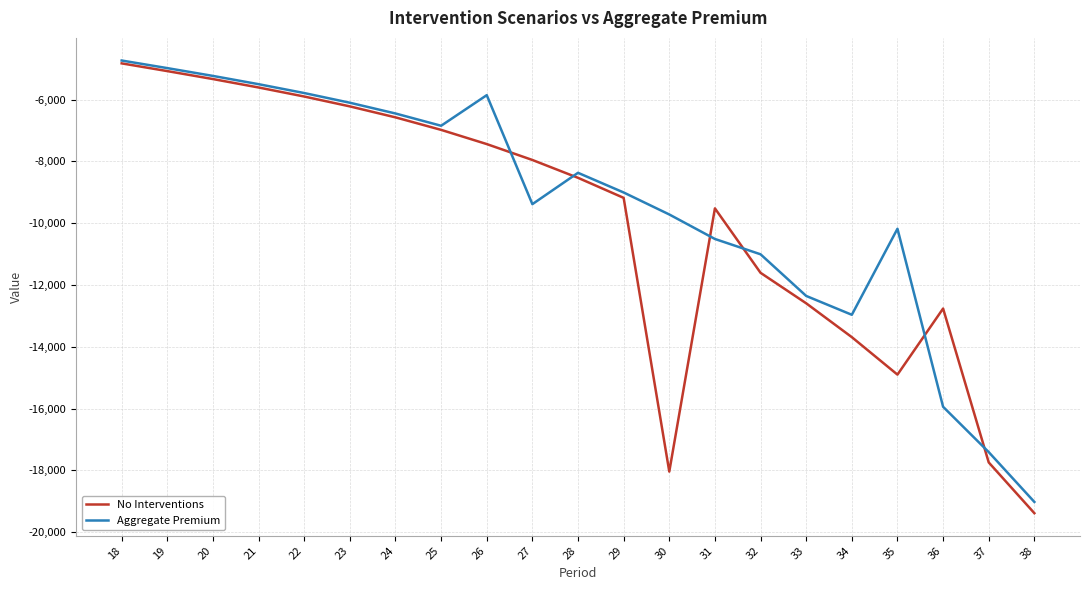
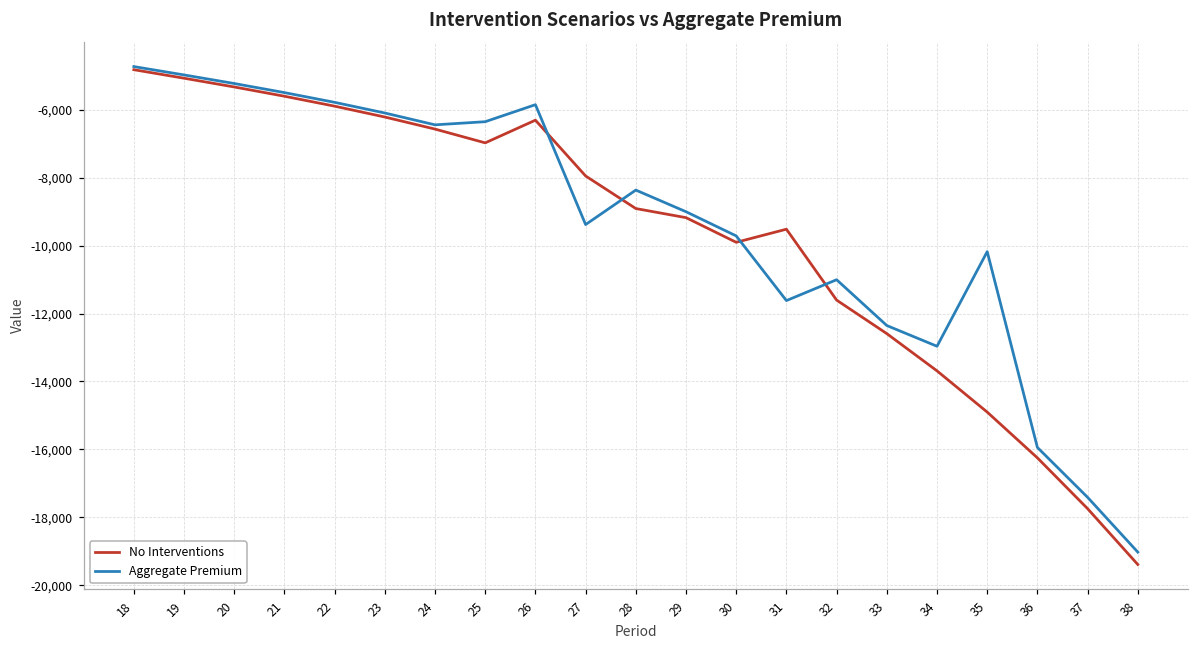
  {
    "No Interventions": {
      "18": "-4,800",
      "19": "-5,100",
      "20": "-5,300",
      "21": "-5,600",
      "22": "-5,900",
      "23": "-6,200",
      "24": "-6,600",
      "25": "-7,000",
-     "26": "-7,400",
+     "26": "-6,300",
      "27": "-8,000",
-     "28": "-8,500",
+     "28": "-8,900",
      "29": "-9,200",
-     "30": "-18,000",
+     "30": "-9,900",
      "31": "-9,500",
      "32": "-11,600",
      "33": "-12,600",
      "34": "-13,700",
      "35": "-14,900",
-     "36": "-12,800",
+     "36": "-16,200",
      "37": "-17,700",
      "38": "-19,400"
    },
    "Aggregate Premium": {
      "18": "-4,700",
      "19": "-5,000",
      "20": "-5,200",
      "21": "-5,500",
      "22": "-5,800",
      "23": "-6,100",
      "24": "-6,400",
-     "25": "-6,800",
+     "25": "-6,400",
      "26": "-5,900",
      "27": "-9,400",
      "28": "-8,400",
      "29": "-9,000",
      "30": "-9,700",
-     "31": "-10,500",
+     "31": "-11,600",
      "32": "-11,000",
      "33": "-12,400",
      "34": "-13,000",
      "35": "-10,200",
      "36": "-15,900",
      "37": "-17,400",
      "38": "-19,000"
    }
  }
